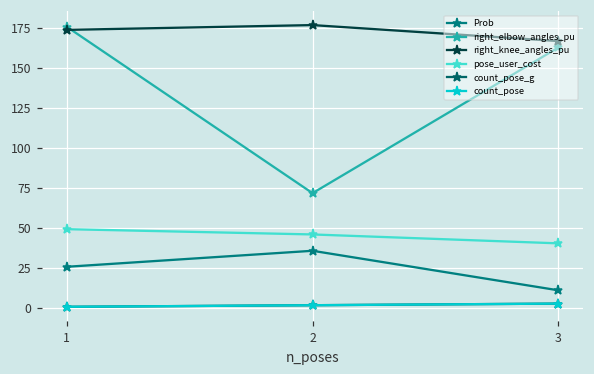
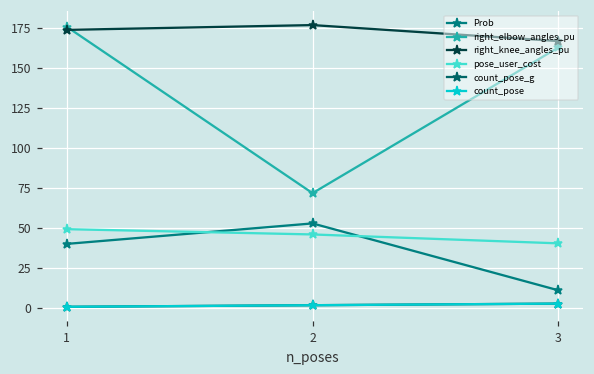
  {
    "Prob": {
-     "1": 26,
-     "2": 36,
+     "1": 40,
+     "2": 53,
      "3": 11
    },
    "right_knee_angles_pu": {
      "1": 174,
      "2": 177
    },
    "pose_user_cost": {
      "1": 50,
      "2": 46,
      "3": 41
    }
  }
